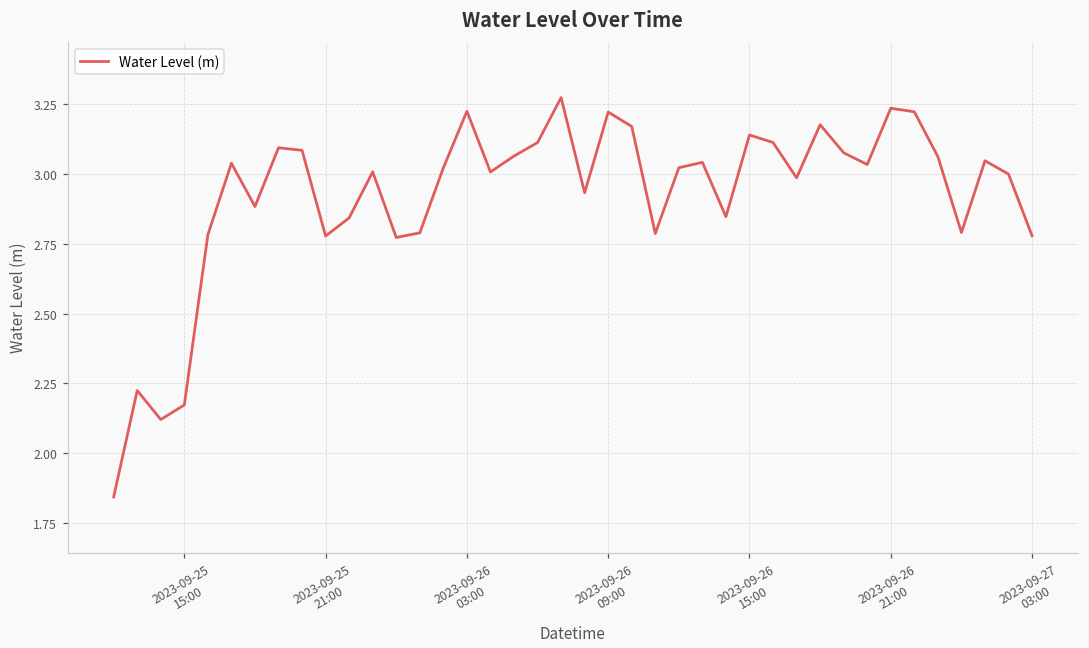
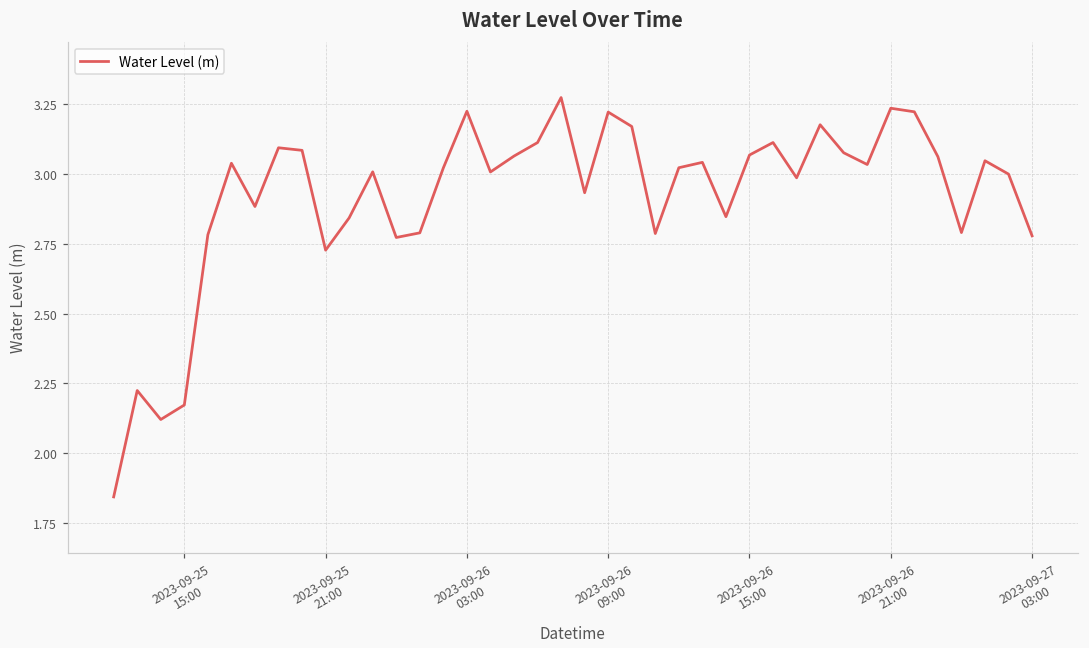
  {
    "2023-09-25 15:00": 2.17,
-   "2023-09-25 21:00": 2.78,
+   "2023-09-25 21:00": 2.73,
    "2023-09-26 03:00": 3.23,
    "2023-09-26 09:00": 3.22,
-   "2023-09-26 15:00": 3.14,
+   "2023-09-26 15:00": 3.07,
    "2023-09-26 21:00": 3.24,
    "2023-09-27 03:00": 2.78
  }
